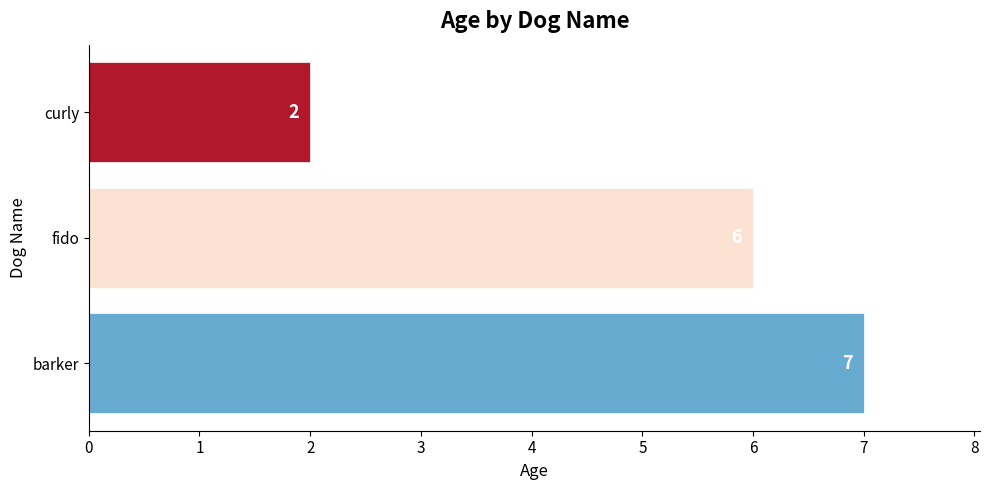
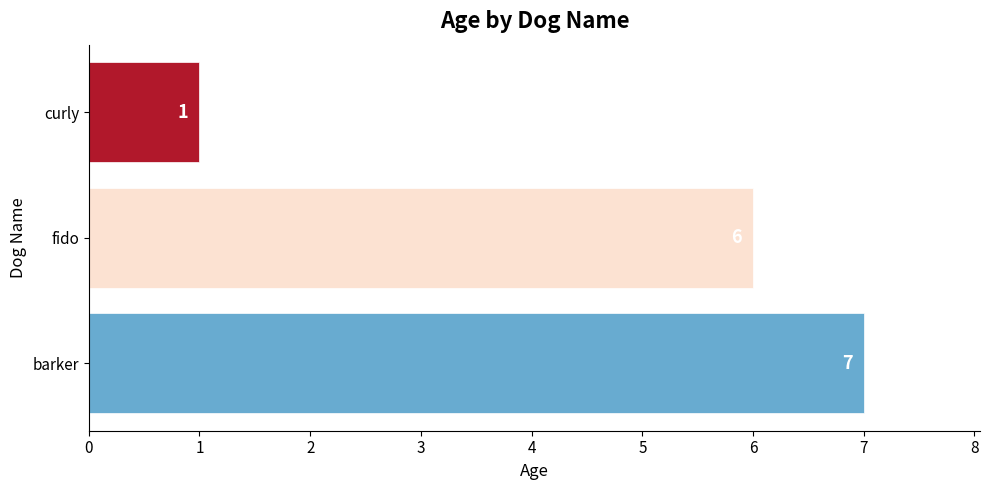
  {
-   "curly": 2,
+   "curly": 1,
    "barker": 7
  }
